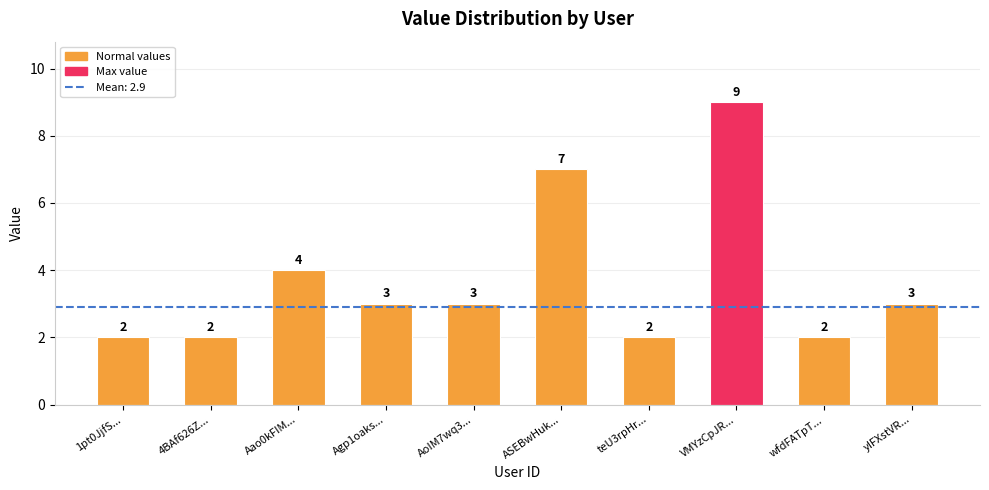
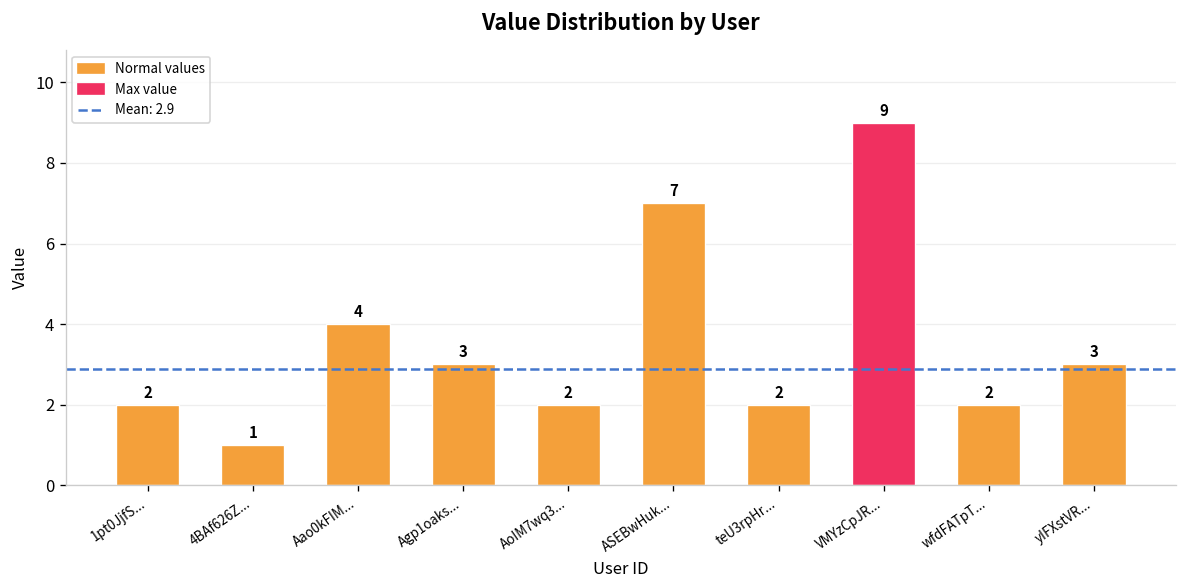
  {
    "1pt0JjfS...": 2,
-   "4BAf626Z...": 2,
+   "4BAf626Z...": 1,
    "Aao0kFIM...": 4,
    "Agp1oaks...": 3,
-   "AoIM7wq3...": 3,
+   "AoIM7wq3...": 2,
    "ASEBwHuk...": 7,
    "teU3rpHr...": 2,
    "VMYzCpJR...": 9,
    "wfdFATpT...": 2,
    "yIFXstVR...": 3
  }
